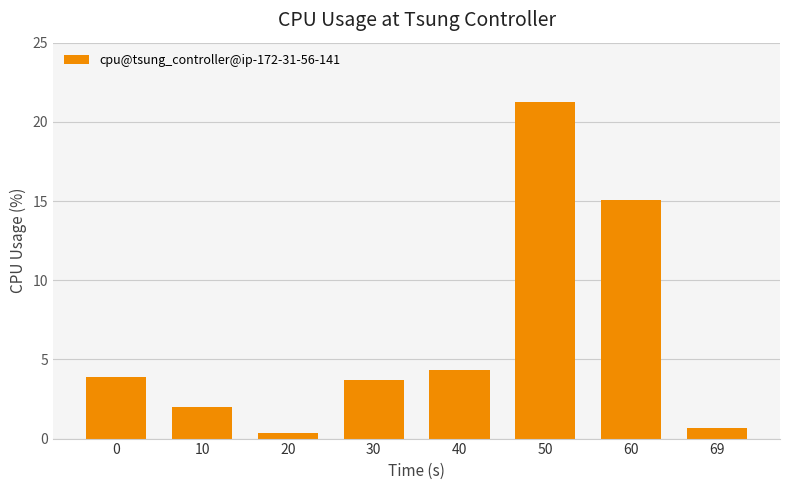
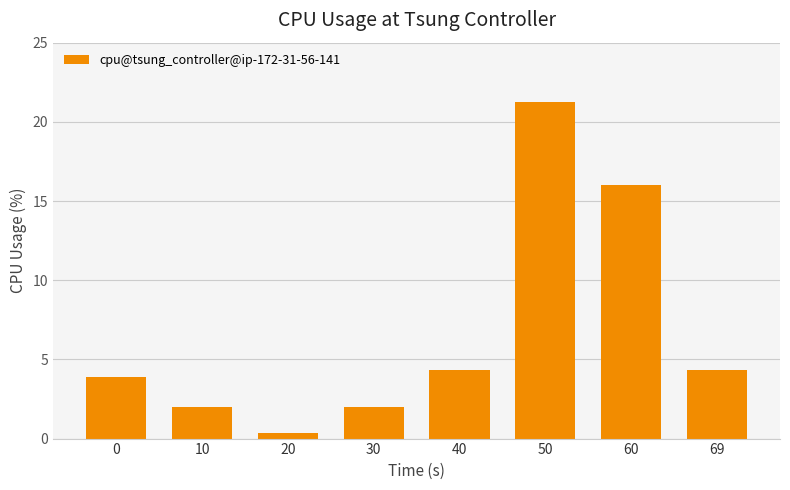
  {
    "0": 3.9,
    "10": 2.0,
    "20": 0.4,
-   "30": 3.7,
+   "30": 2.0,
    "40": 4.3,
    "50": 21.3,
-   "60": 15.1,
-   "69": 0.7
+   "60": 16.0,
+   "69": 4.3
  }
